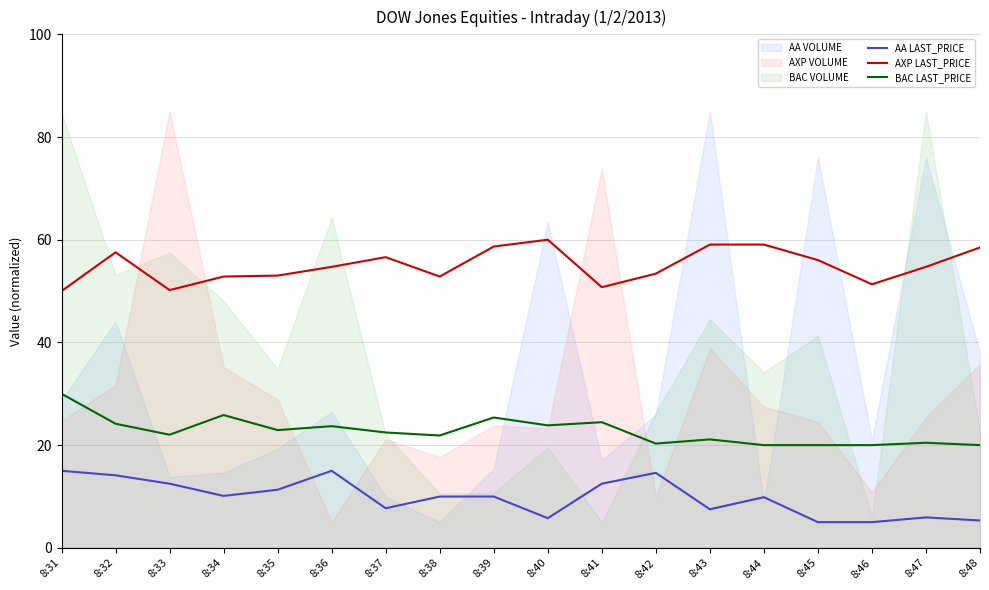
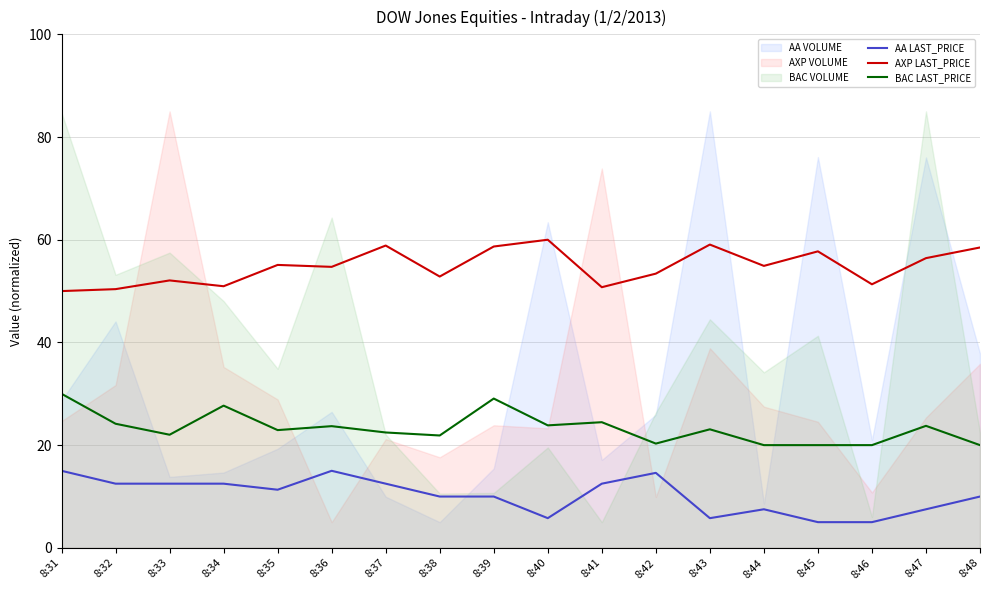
  {
    "AA LAST_PRICE": {
      "8:31": 15,
-     "8:32": 14,
+     "8:32": 12,
      "8:33": 12,
-     "8:34": 10,
+     "8:34": 12,
      "8:35": 11,
      "8:36": 15,
-     "8:37": 8,
+     "8:37": 12,
      "8:38": 10,
      "8:39": 10,
      "8:40": 6,
      "8:41": 12,
      "8:42": 15,
-     "8:43": 8,
-     "8:44": 10,
+     "8:43": 6,
+     "8:44": 8,
      "8:45": 5,
      "8:46": 5,
-     "8:47": 6,
-     "8:48": 5
+     "8:47": 8,
+     "8:48": 10
    },
    "AXP LAST_PRICE": {
      "8:31": 50,
-     "8:32": 58,
-     "8:33": 50,
-     "8:34": 53,
-     "8:35": 53,
+     "8:32": 50,
+     "8:33": 52,
+     "8:34": 51,
+     "8:35": 55,
      "8:36": 55,
-     "8:37": 57,
+     "8:37": 59,
      "8:38": 53,
      "8:39": 59,
      "8:40": 60,
      "8:41": 51,
      "8:42": 53,
      "8:43": 59,
-     "8:44": 59,
-     "8:45": 56,
+     "8:44": 55,
+     "8:45": 58,
      "8:46": 51,
-     "8:47": 55,
+     "8:47": 56,
      "8:48": 58
    },
    "BAC LAST_PRICE": {
      "8:31": 30,
      "8:32": 24,
      "8:33": 22,
-     "8:34": 26,
+     "8:34": 28,
      "8:35": 23,
      "8:36": 24,
      "8:38": 22,
-     "8:39": 25,
+     "8:39": 29,
      "8:40": 24,
      "8:41": 24,
      "8:42": 20,
-     "8:43": 21,
+     "8:43": 23,
      "8:44": 20,
      "8:45": 20,
      "8:46": 20,
-     "8:47": 20,
+     "8:47": 24,
      "8:48": 20
    }
  }
